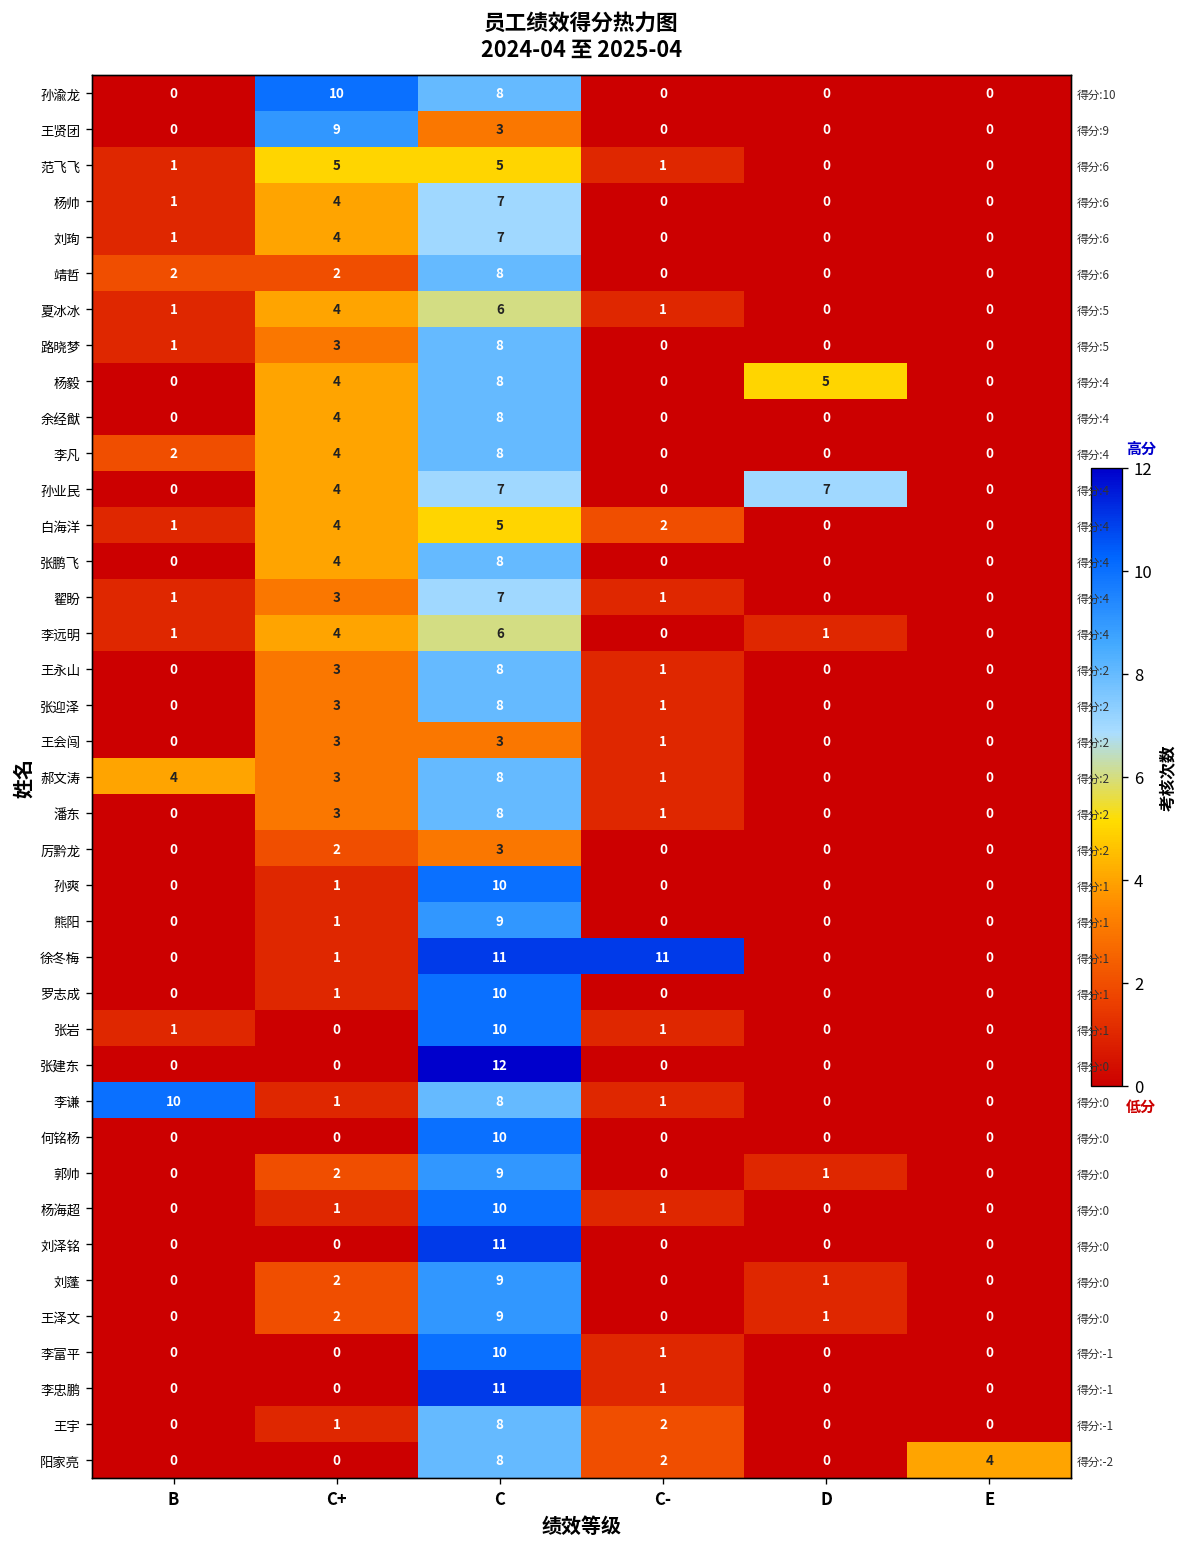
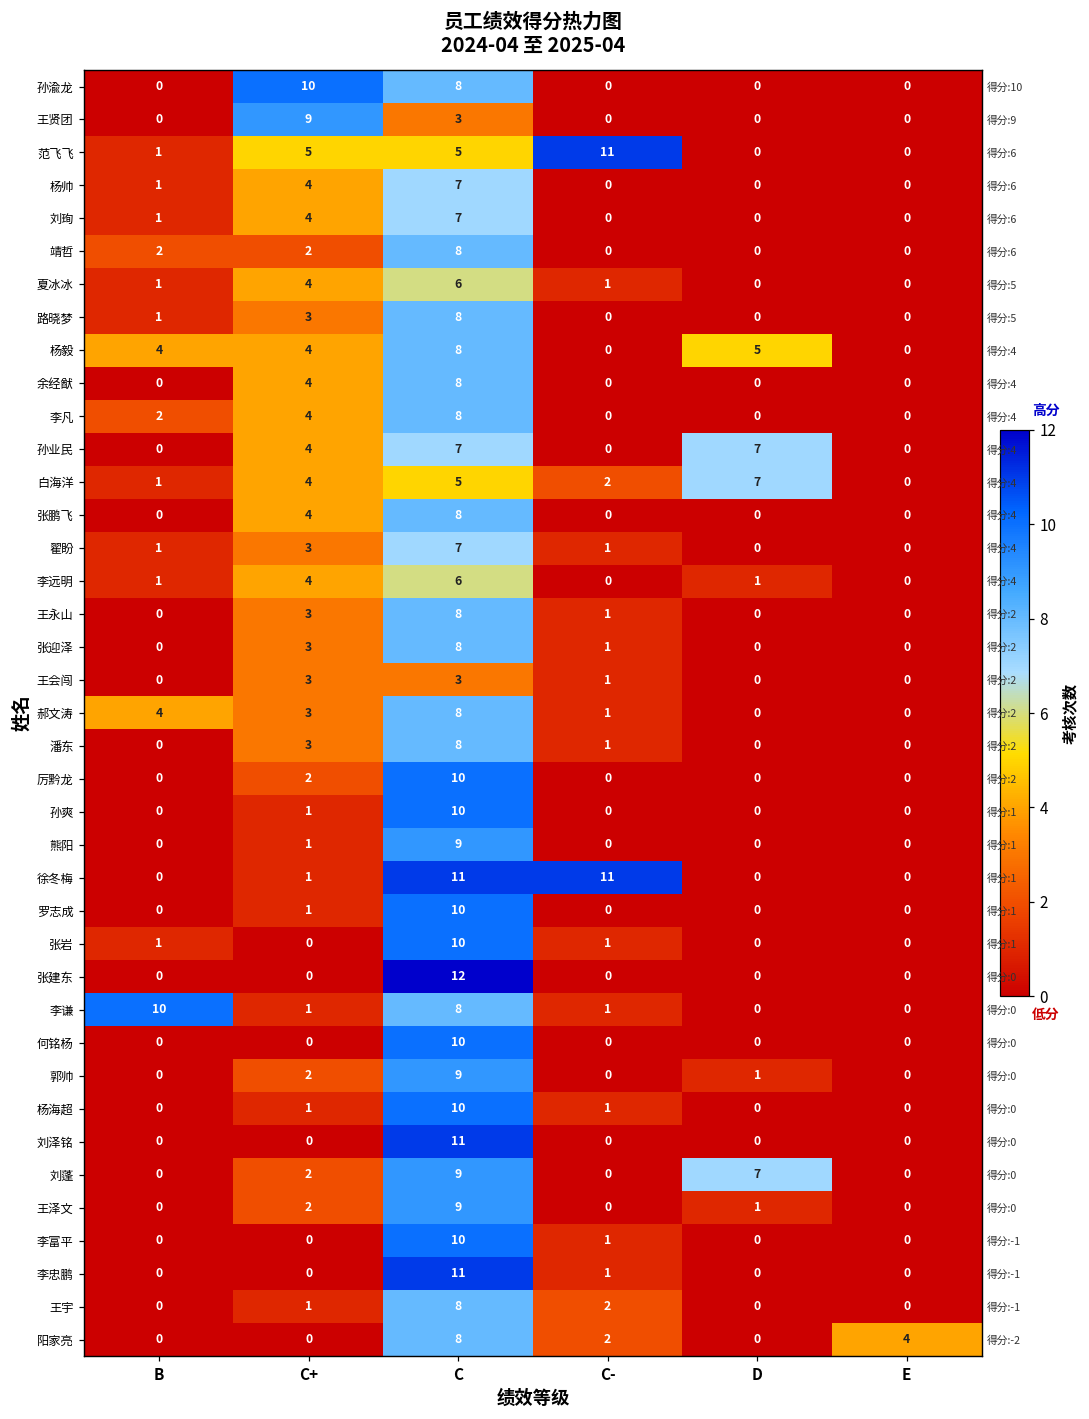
  {
    "范飞飞": {
      "B": 1,
      "C+": 5,
      "C": 5,
-     "C-": 1,
+     "C-": 11,
      "D": 0,
      "E": 0
    },
    "杨毅": {
-     "B": 0,
+     "B": 4,
      "C+": 4,
      "C": 8,
      "C-": 0,
      "D": 5,
      "E": 0
    },
    "白海洋": {
      "B": 1,
      "C+": 4,
      "C": 5,
      "C-": 2,
-     "D": 0,
+     "D": 7,
      "E": 0
    },
    "厉黔龙": {
      "B": 0,
      "C+": 2,
-     "C": 3,
+     "C": 10,
      "C-": 0,
      "D": 0,
      "E": 0
    },
    "刘蓬": {
      "B": 0,
      "C+": 2,
      "C": 9,
      "C-": 0,
-     "D": 1,
+     "D": 7,
      "E": 0
    }
  }
